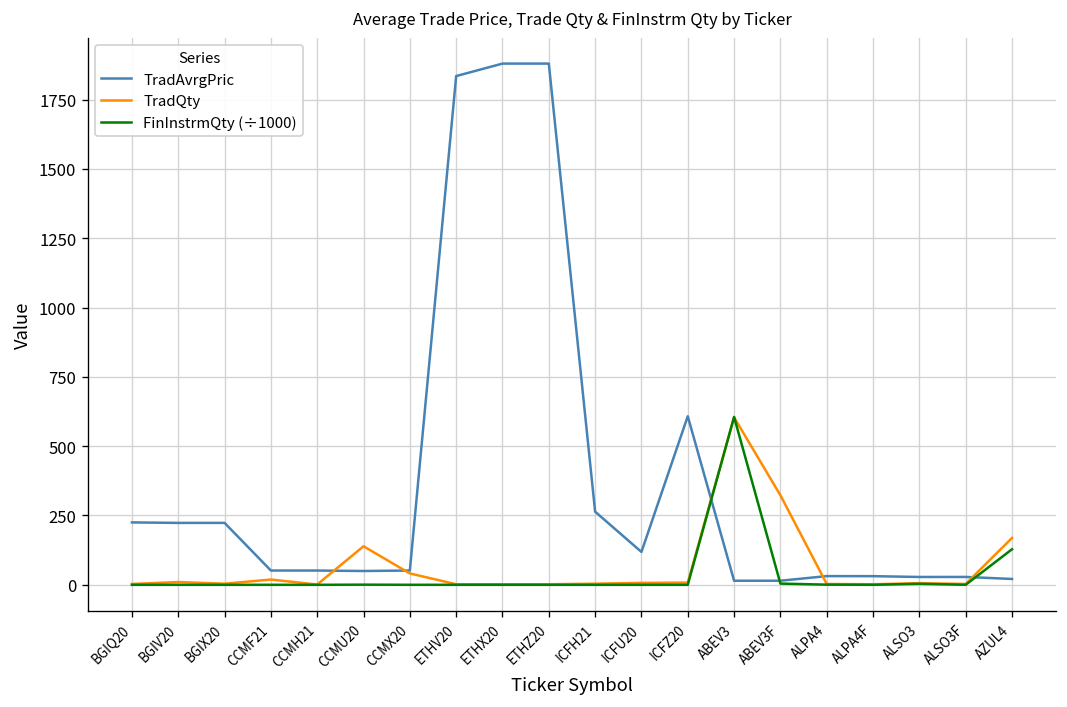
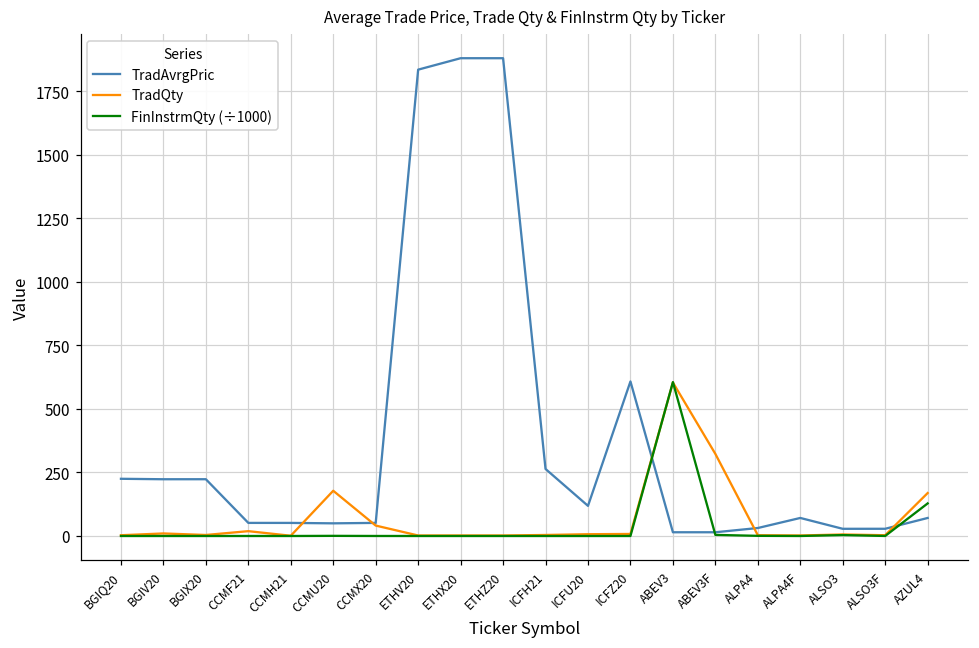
  {
    "TradAvrgPric": {
      "BGIQ20": 230,
      "BGIV20": 220,
      "BGIX20": 220,
      "CCMF21": 50,
      "CCMH21": 50,
      "CCMU20": 50,
      "ETHV20": 1840,
      "ETHX20": 1880,
      "ETHZ20": 1880,
      "ICFH21": 260,
      "ICFU20": 120,
      "ICFZ20": 610,
      "ABEV3": 10,
      "ALPA4": 30,
-     "ALPA4F": 30,
+     "ALPA4F": 70,
      "ALSO3": 30,
      "ALSO3F": 30,
-     "AZUL4": 20
+     "AZUL4": 70
    },
    "TradQty": {
      "CCMF21": 20,
-     "CCMU20": 140,
+     "CCMU20": 180,
      "ABEV3F": 320,
      "AZUL4": 170
    },
    "FinInstrmQty (÷1000)": {
      "CCMF21": 0,
      "CCMU20": 0,
      "CCMX20": 0,
      "AZUL4": 130
    }
  }
